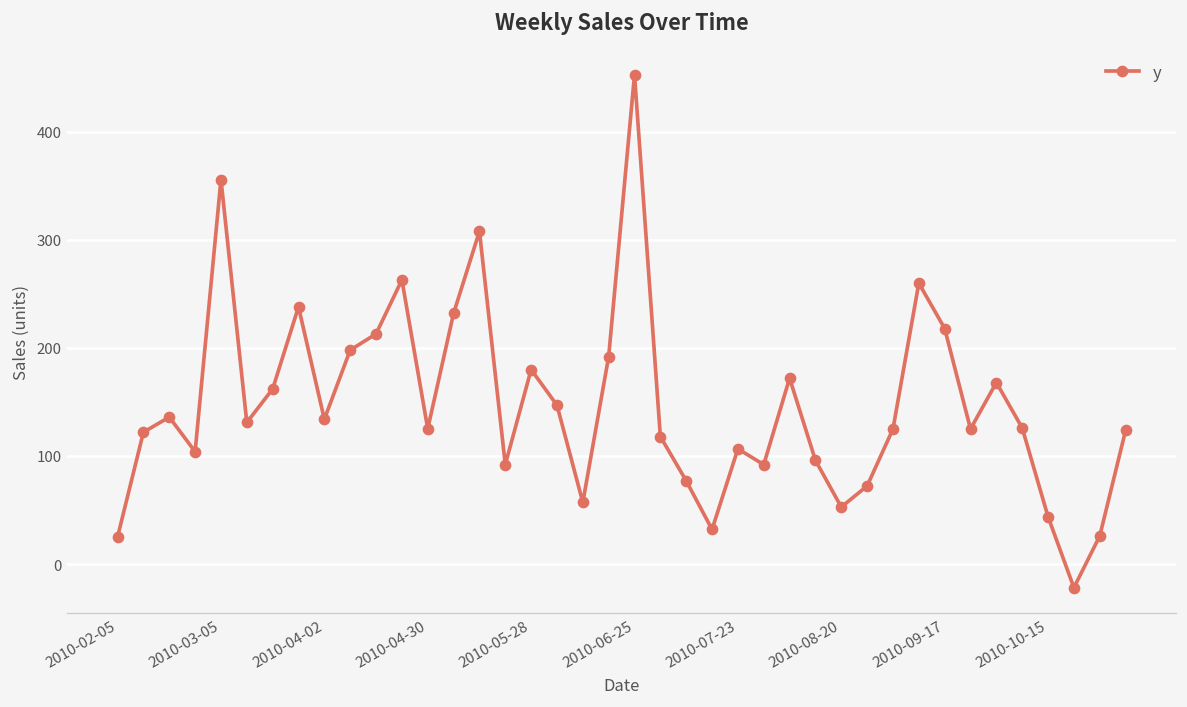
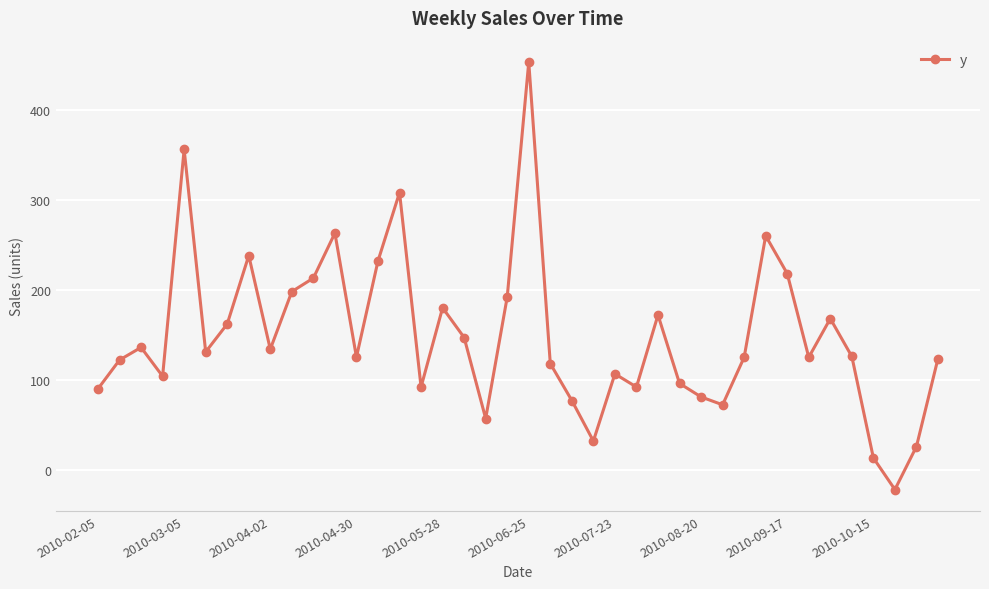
  {
-   "2010-02-05": 30,
+   "2010-02-05": 90,
    "2010-03-05": 360,
    "2010-04-02": 130,
    "2010-04-30": 130,
    "2010-05-28": 180,
    "2010-06-25": 450,
    "2010-07-23": 110,
-   "2010-08-20": 50,
+   "2010-08-20": 80,
    "2010-09-17": 220,
-   "2010-10-15": 40
+   "2010-10-15": 10
  }
